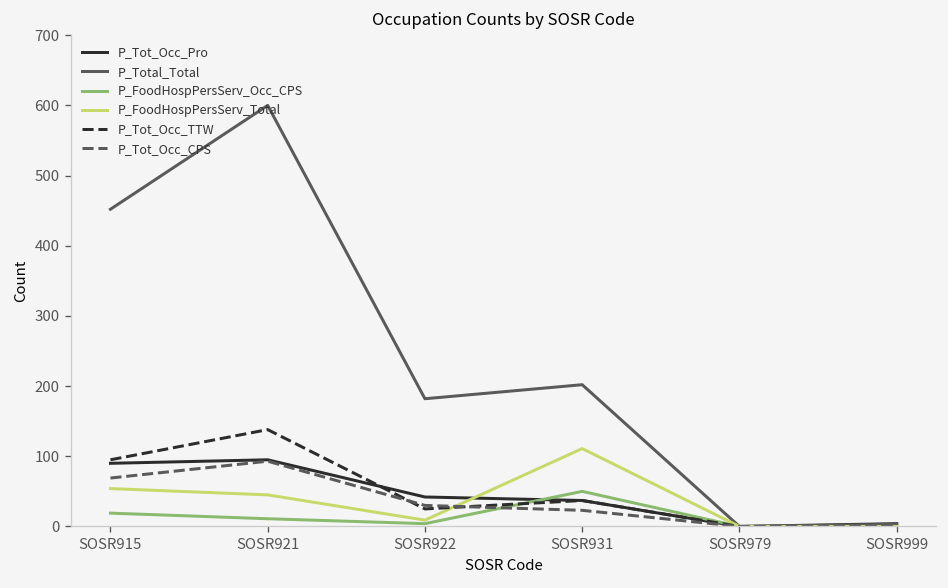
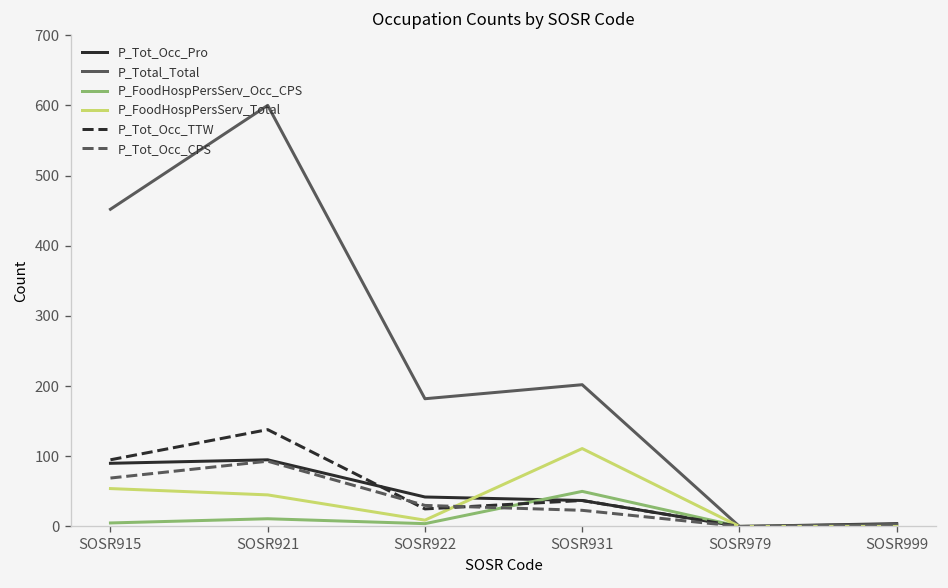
  {
    "P_FoodHospPersServ_Occ_CPS": {
-     "SOSR915": 20,
+     "SOSR915": 10,
      "SOSR921": 10,
      "SOSR922": 0,
      "SOSR931": 50
    },
    "P_FoodHospPersServ_Total": {
      "SOSR915": 50,
      "SOSR921": 50,
      "SOSR922": 10,
      "SOSR931": 110
    }
  }
